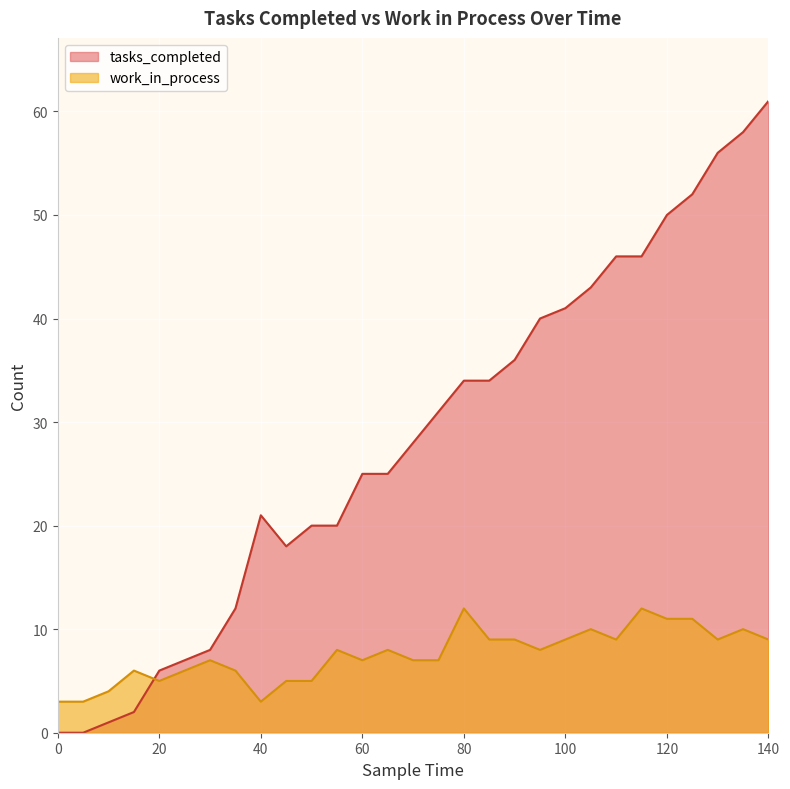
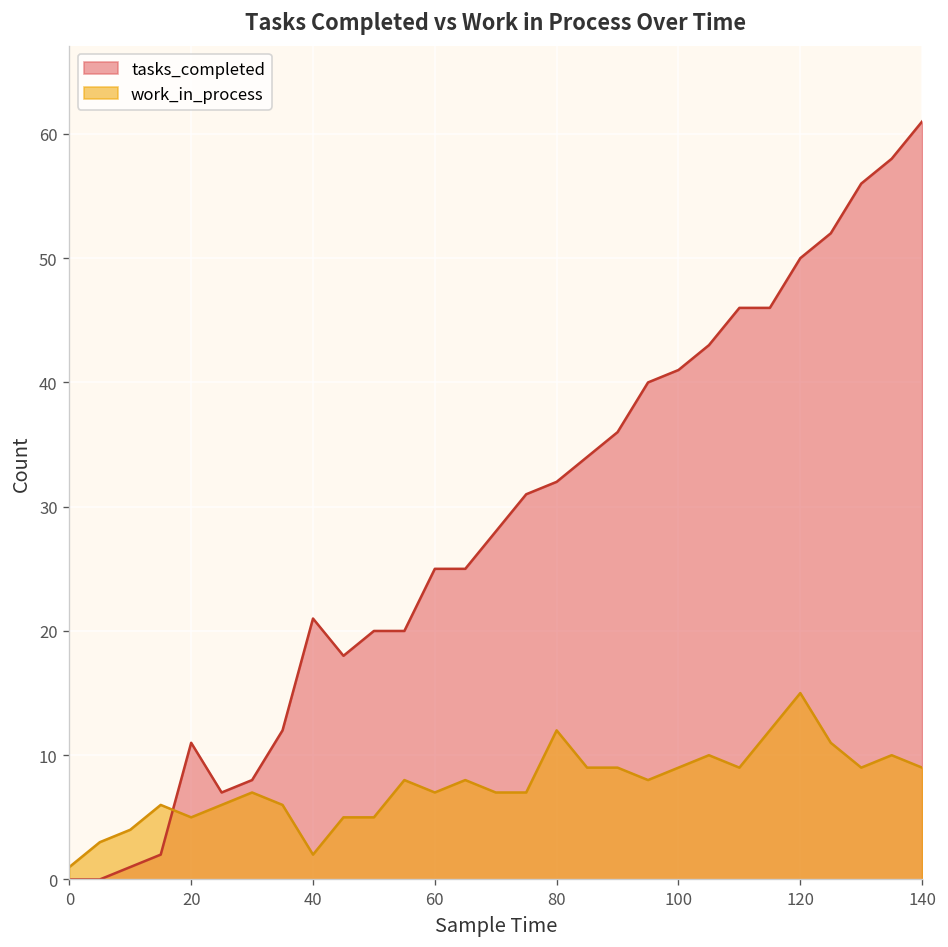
  {
    "tasks_completed": {
      "0": 0,
-     "20": 6,
+     "20": 11,
      "40": 21,
      "60": 25,
-     "80": 34,
+     "80": 32,
      "100": 41,
      "120": 50,
      "140": 61
    },
    "work_in_process": {
-     "0": 3,
+     "0": 1,
      "20": 5,
-     "40": 3,
+     "40": 2,
      "60": 7,
      "80": 12,
      "100": 9,
-     "120": 11,
+     "120": 15,
      "140": 9
    }
  }
